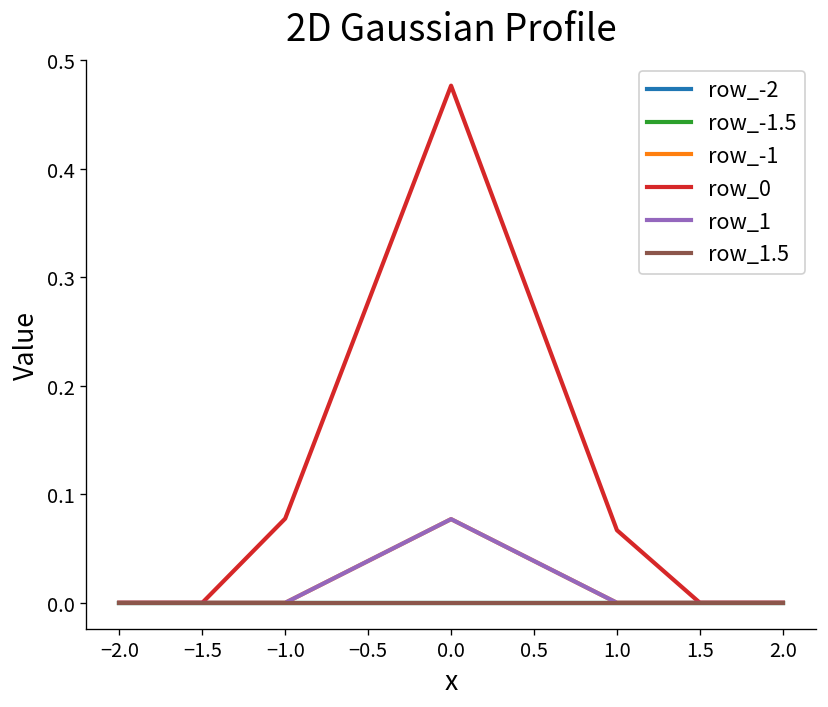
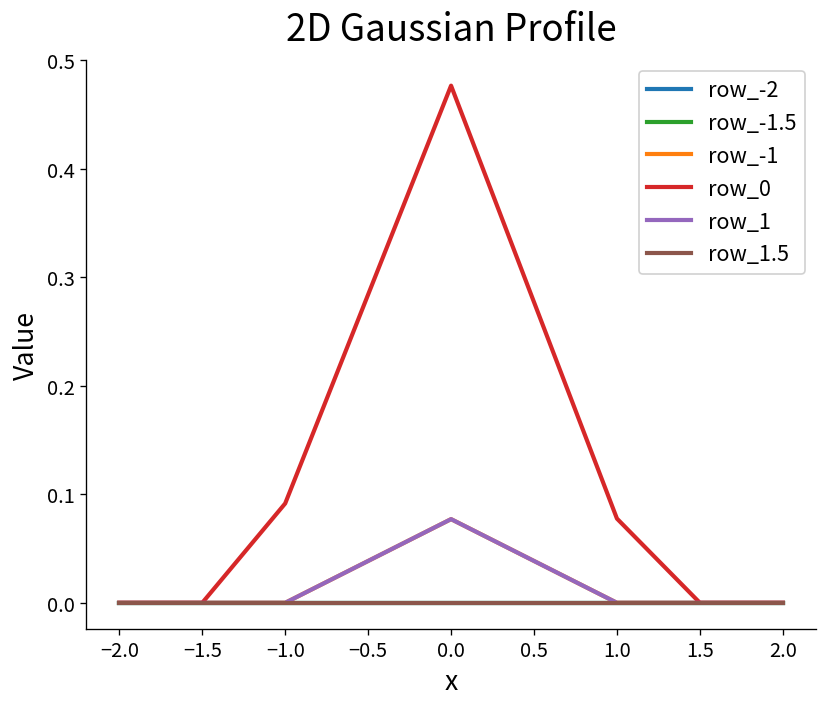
  {
    "row_1.5": {
      "0.0": 0.00
    },
    "row_1": {
      "0.0": 0.08
    },
    "row_0": {
-     "−1.0": 0.08,
+     "−1.0": 0.09,
      "0.0": 0.48,
-     "1.0": 0.07
+     "1.0": 0.08
    }
  }
